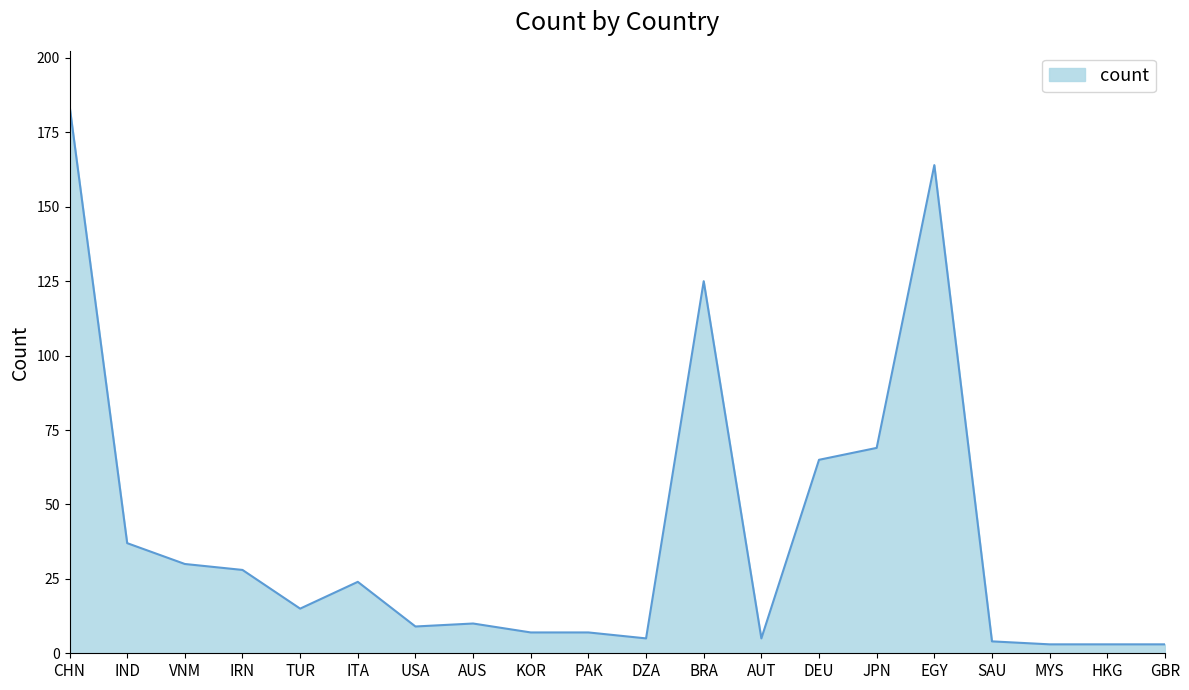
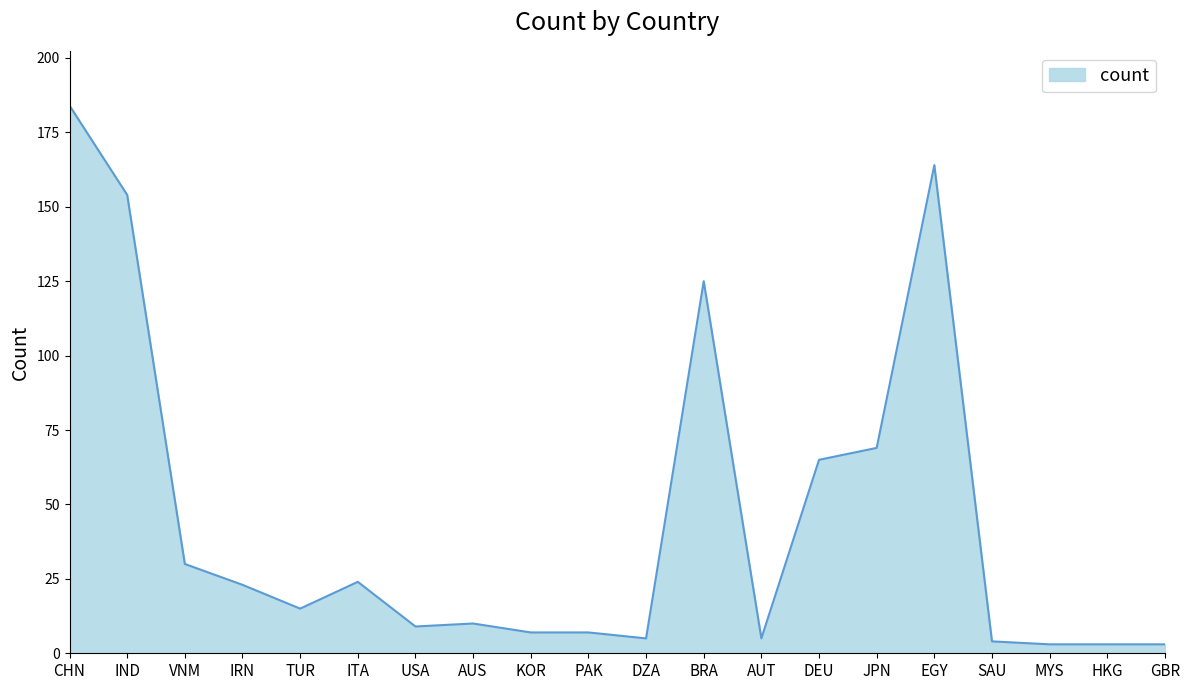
  {
    "CHN": 184,
-   "IND": 37,
+   "IND": 154,
    "VNM": 30,
-   "IRN": 28,
+   "IRN": 23,
    "TUR": 15,
    "ITA": 24,
    "USA": 9,
    "AUS": 10,
    "KOR": 7,
    "PAK": 7,
    "DZA": 5,
    "BRA": 125,
    "AUT": 5,
    "DEU": 65,
    "JPN": 69,
    "EGY": 164,
    "SAU": 4,
    "MYS": 3,
    "HKG": 3,
    "GBR": 3
  }
